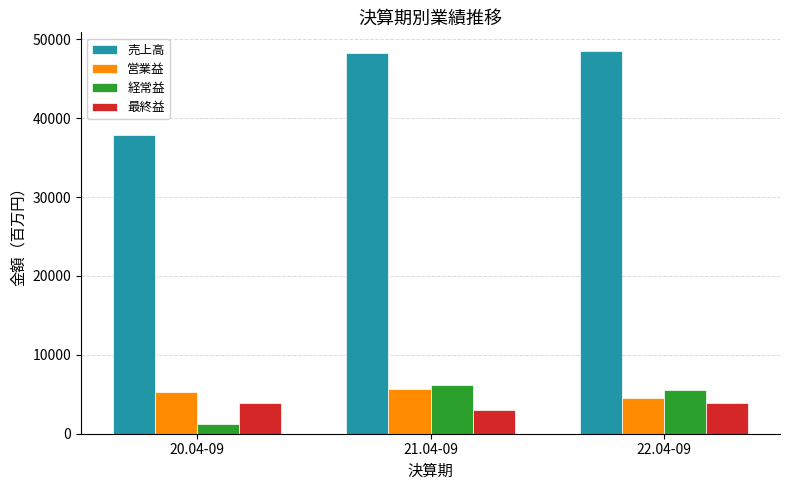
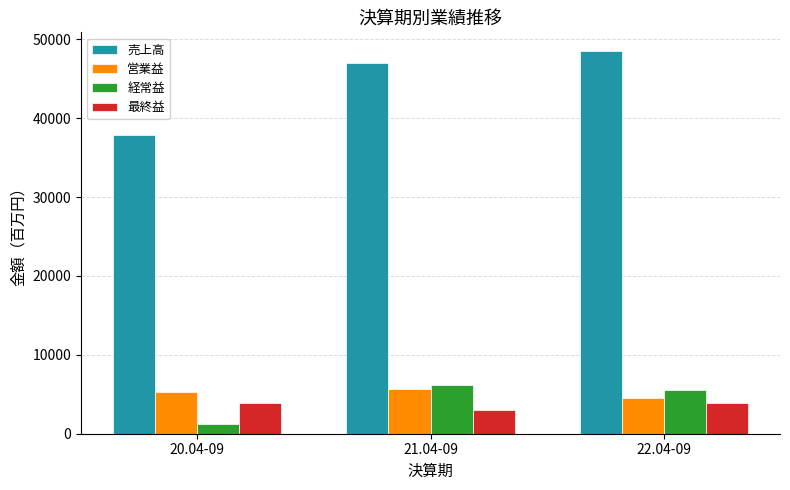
  {
    "売上高": {
      "20.04-09": 38000,
-     "21.04-09": 48000,
+     "21.04-09": 47000,
      "22.04-09": 48000
    },
    "営業益": {
      "20.04-09": 5000,
      "21.04-09": 6000,
      "22.04-09": 5000
    },
    "経常益": {
      "20.04-09": 1000,
      "21.04-09": 6000,
      "22.04-09": 6000
    },
    "最終益": {
      "20.04-09": 4000,
      "21.04-09": 3000,
      "22.04-09": 4000
    }
  }
